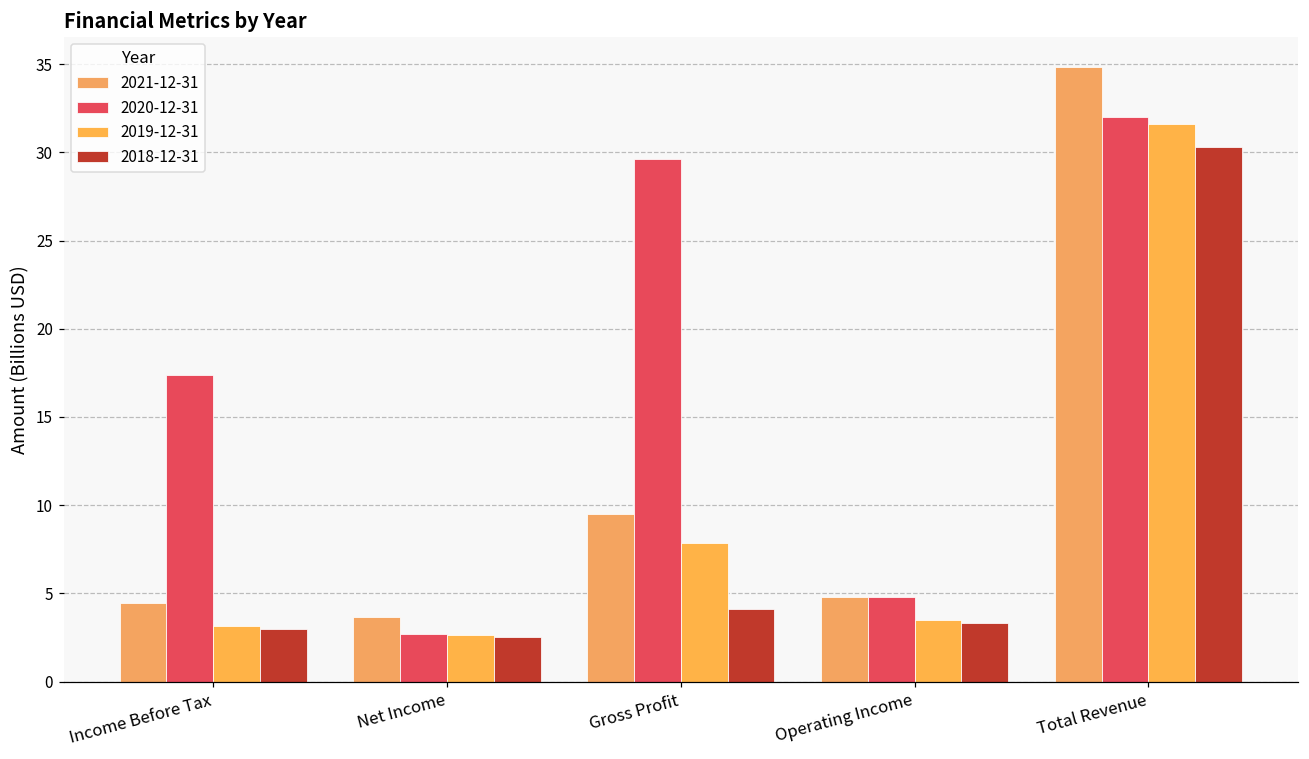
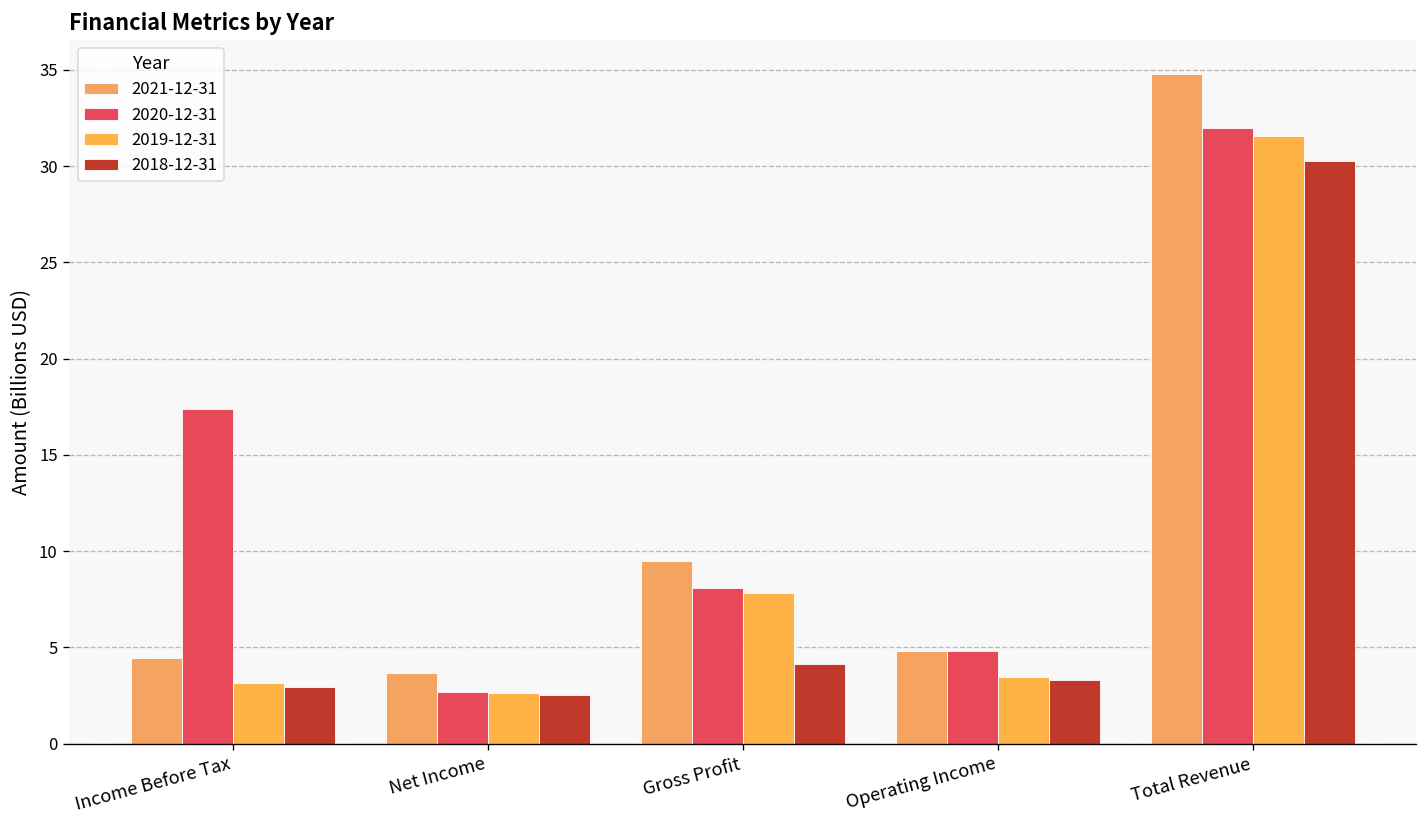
  {
    "2020-12-31": {
      "Income Before Tax": 17.4,
      "Net Income": 2.7,
-     "Gross Profit": 29.6,
+     "Gross Profit": 8.1,
      "Operating Income": 4.8,
      "Total Revenue": 32.0
    },
    "2018-12-31": {
      "Income Before Tax": 3.0,
      "Net Income": 2.5,
      "Gross Profit": 4.1,
      "Operating Income": 3.3,
      "Total Revenue": 30.3
    }
  }
